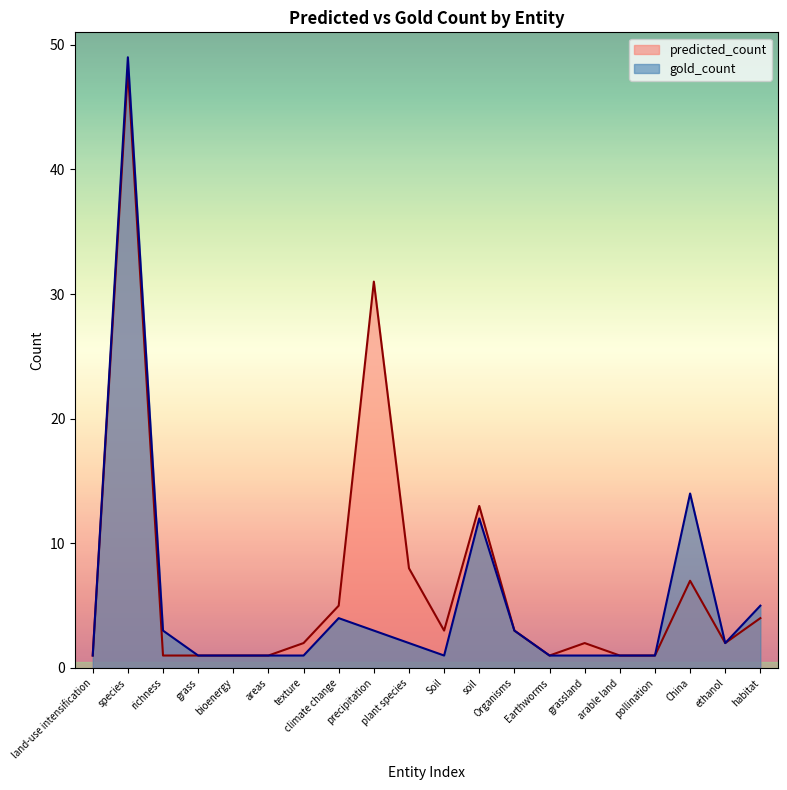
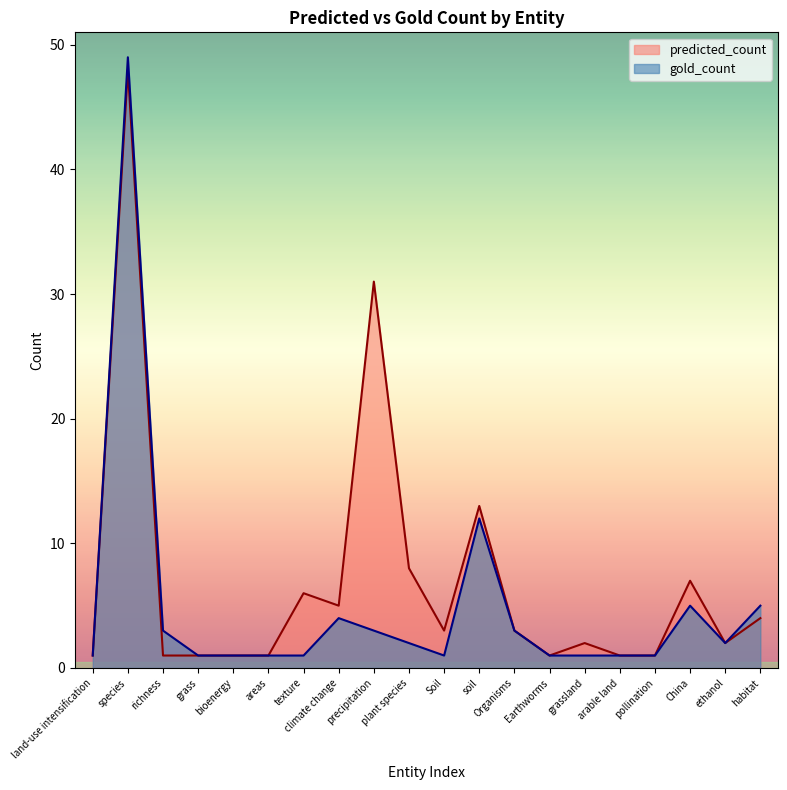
  {
    "predicted_count": {
      "species": 48,
      "richness": 1,
-     "texture": 2,
+     "texture": 6,
      "climate change": 5,
      "precipitation": 31,
      "plant species": 8,
      "Soil": 3,
      "soil": 13,
      "grassland": 2,
      "China": 7,
      "habitat": 4
    },
    "gold_count": {
      "species": 49,
      "richness": 3,
      "texture": 1,
      "climate change": 4,
      "precipitation": 3,
      "plant species": 2,
      "Soil": 1,
      "soil": 12,
      "grassland": 1,
-     "China": 14,
+     "China": 5,
      "habitat": 5
    }
  }
